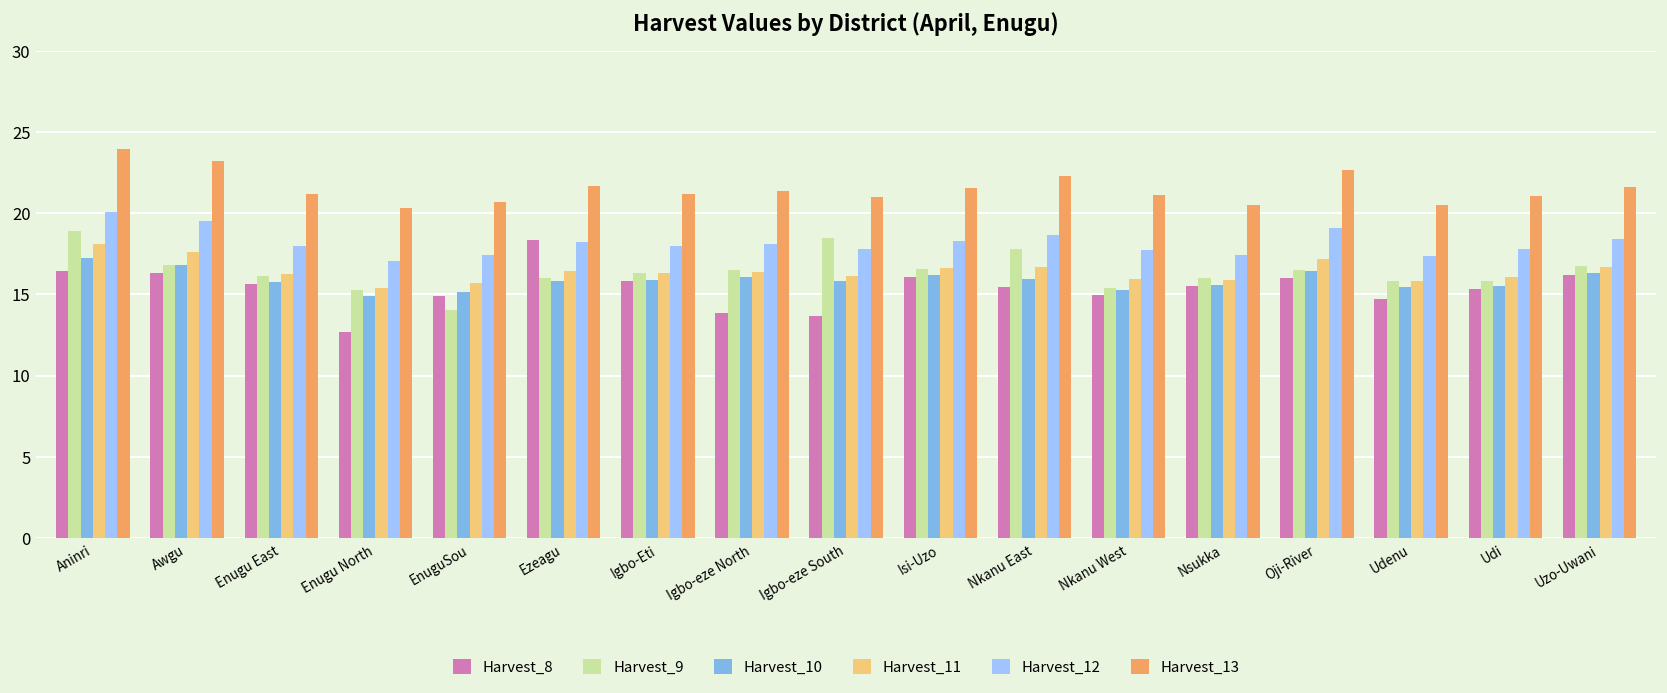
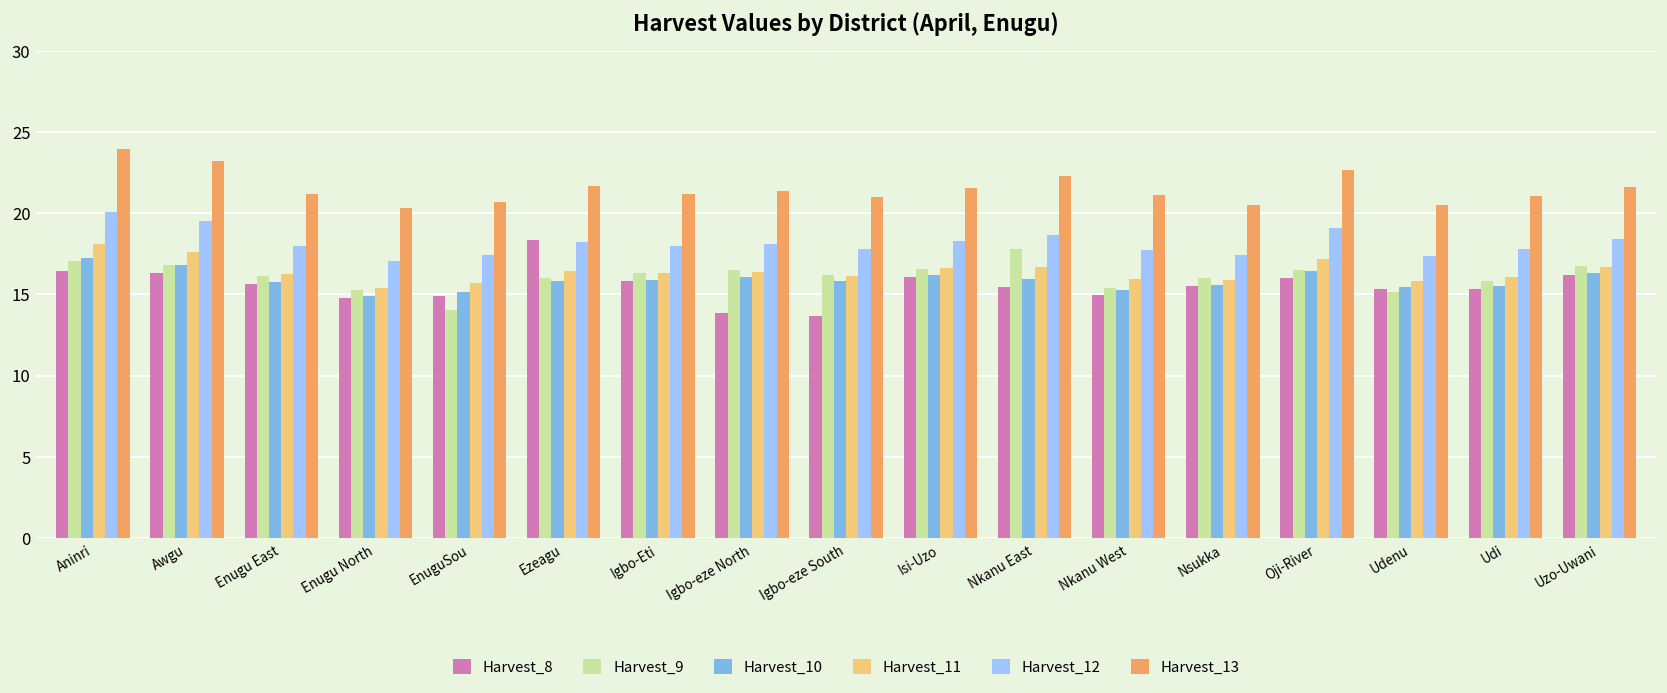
  {
    "Harvest_8": {
      "Aninri": 16.5,
      "Awgu": 16.3,
      "Enugu East": 15.7,
-     "Enugu North": 12.7,
+     "Enugu North": 14.8,
      "EnuguSou": 14.9,
      "Ezeagu": 18.4,
      "Igbo-Eti": 15.8,
      "Igbo-eze North": 13.8,
      "Igbo-eze South": 13.7,
      "Isi-Uzo": 16.1,
      "Nkanu East": 15.5,
      "Nkanu West": 15.0,
      "Nsukka": 15.5,
      "Oji-River": 16.0,
-     "Udenu": 14.7,
+     "Udenu": 15.4,
      "Udi": 15.4,
      "Uzo-Uwani": 16.2
    },
    "Harvest_9": {
-     "Aninri": 18.9,
+     "Aninri": 17.1,
      "Awgu": 16.8,
      "Enugu East": 16.2,
      "Enugu North": 15.3,
      "EnuguSou": 14.1,
      "Ezeagu": 16.0,
      "Igbo-Eti": 16.3,
      "Igbo-eze North": 16.5,
-     "Igbo-eze South": 18.5,
+     "Igbo-eze South": 16.2,
      "Isi-Uzo": 16.6,
      "Nkanu East": 17.8,
      "Nkanu West": 15.4,
      "Nsukka": 16.0,
      "Oji-River": 16.5,
-     "Udenu": 15.9,
+     "Udenu": 15.1,
      "Udi": 15.8,
      "Uzo-Uwani": 16.7
    }
  }
